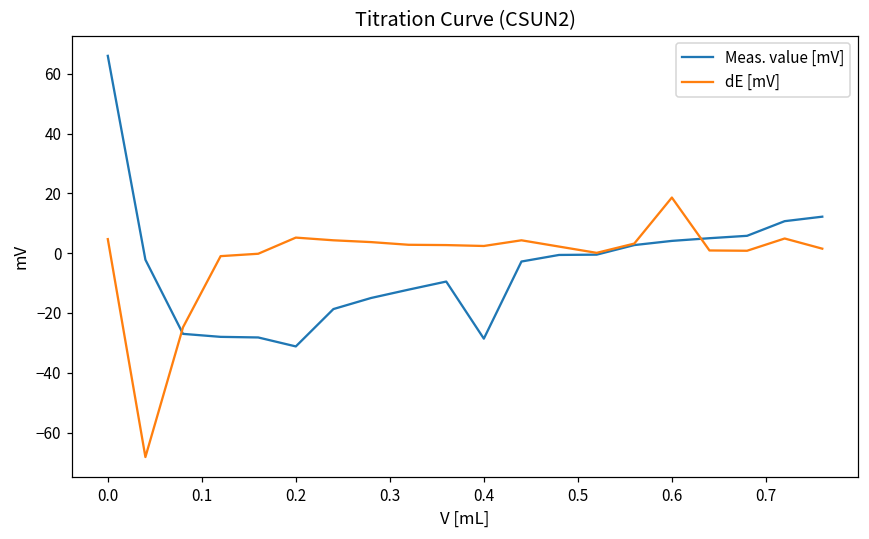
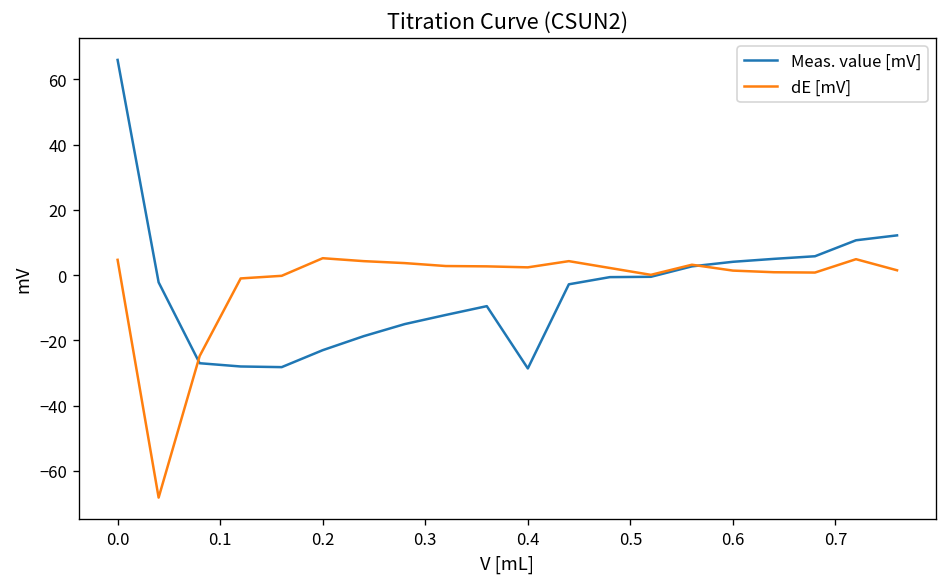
  {
    "Meas. value [mV]": {
      "0.0": 66,
-     "0.2": -31,
+     "0.2": -23,
      "0.4": -29,
      "0.6": 4
    },
    "dE [mV]": {
      "0.0": 5,
      "0.2": 5,
      "0.4": 2,
-     "0.6": 19
+     "0.6": 1
    }
  }
